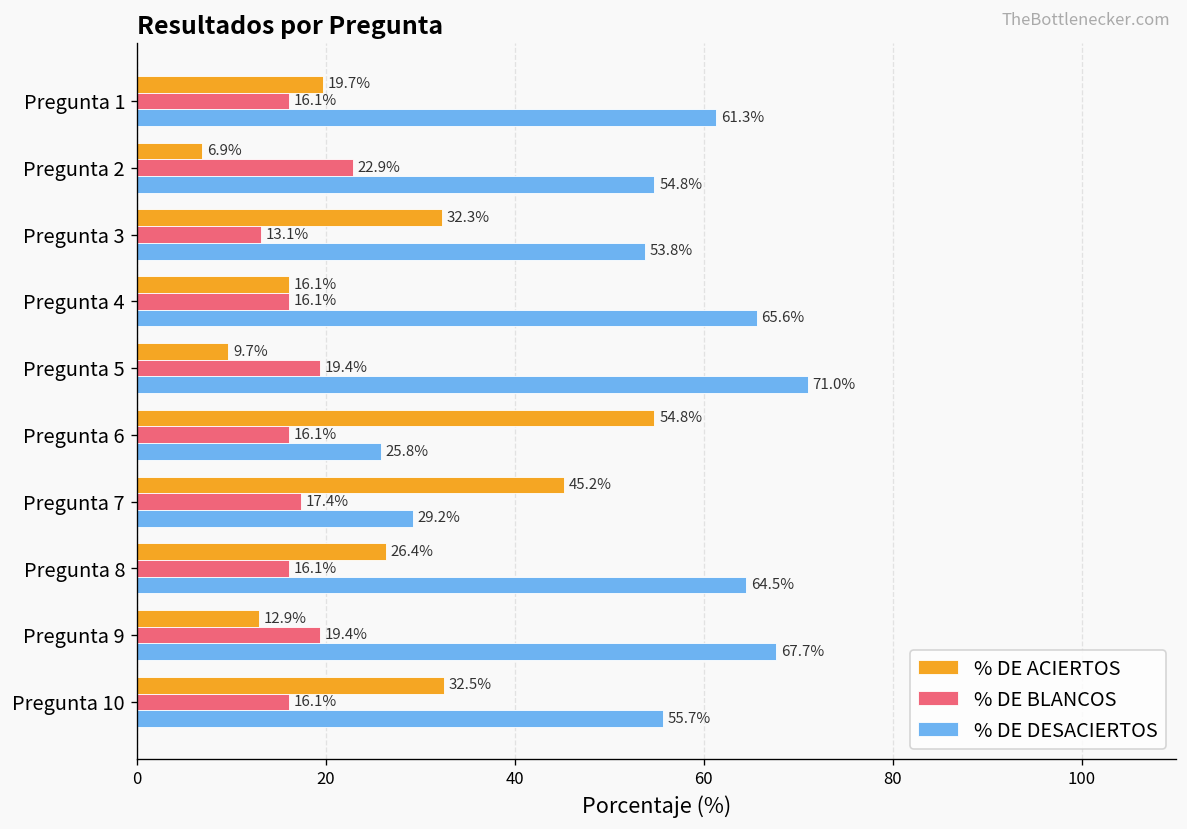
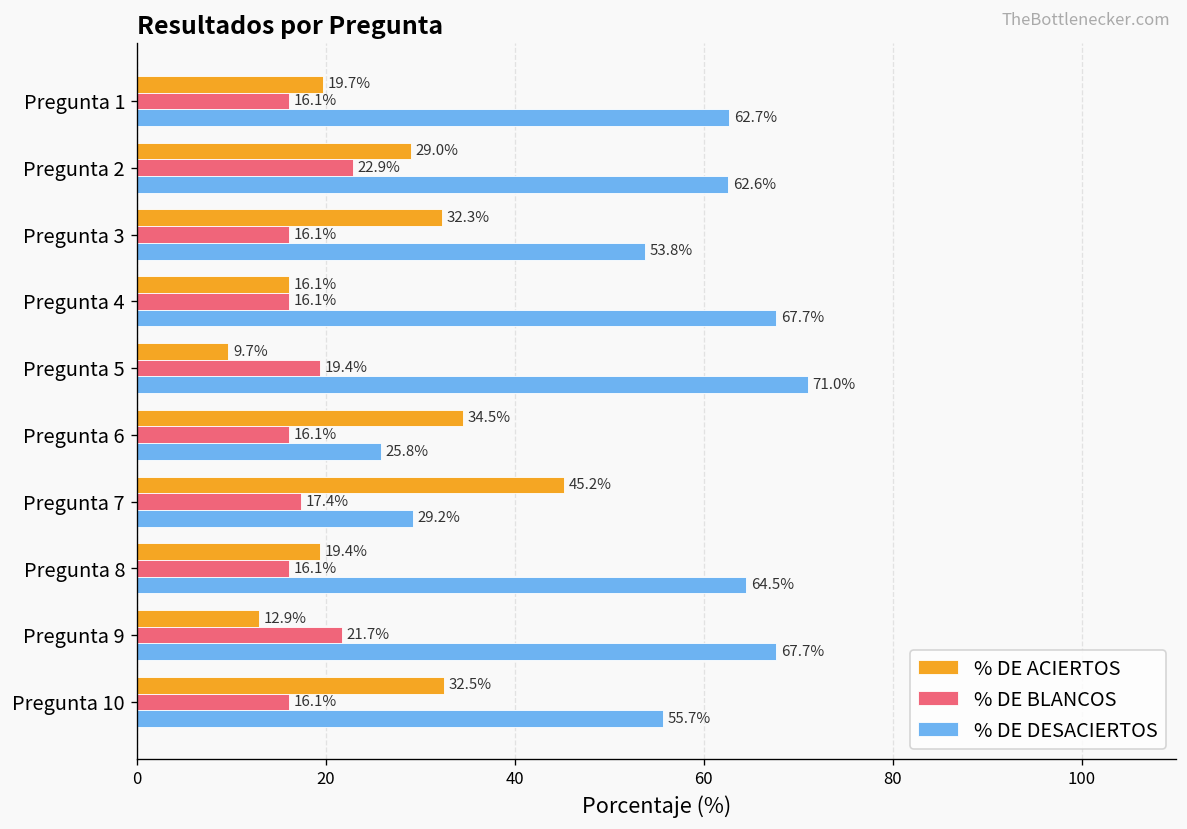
  {
    "% DE ACIERTOS": {
      "Pregunta 1": "19.7%",
-     "Pregunta 2": "6.9%",
+     "Pregunta 2": "29.0%",
      "Pregunta 3": "32.3%",
      "Pregunta 4": "16.1%",
      "Pregunta 5": "9.7%",
-     "Pregunta 6": "54.8%",
+     "Pregunta 6": "34.5%",
      "Pregunta 7": "45.2%",
-     "Pregunta 8": "26.4%",
+     "Pregunta 8": "19.4%",
      "Pregunta 9": "12.9%",
      "Pregunta 10": "32.5%"
    },
    "% DE BLANCOS": {
      "Pregunta 1": "16.1%",
      "Pregunta 2": "22.9%",
-     "Pregunta 3": "13.1%",
+     "Pregunta 3": "16.1%",
      "Pregunta 4": "16.1%",
      "Pregunta 5": "19.4%",
      "Pregunta 6": "16.1%",
      "Pregunta 7": "17.4%",
      "Pregunta 8": "16.1%",
-     "Pregunta 9": "19.4%",
+     "Pregunta 9": "21.7%",
      "Pregunta 10": "16.1%"
    },
    "% DE DESACIERTOS": {
-     "Pregunta 1": "61.3%",
-     "Pregunta 2": "54.8%",
+     "Pregunta 1": "62.7%",
+     "Pregunta 2": "62.6%",
      "Pregunta 3": "53.8%",
-     "Pregunta 4": "65.6%",
+     "Pregunta 4": "67.7%",
      "Pregunta 5": "71.0%",
      "Pregunta 6": "25.8%",
      "Pregunta 7": "29.2%",
      "Pregunta 8": "64.5%",
      "Pregunta 9": "67.7%",
      "Pregunta 10": "55.7%"
    }
  }
